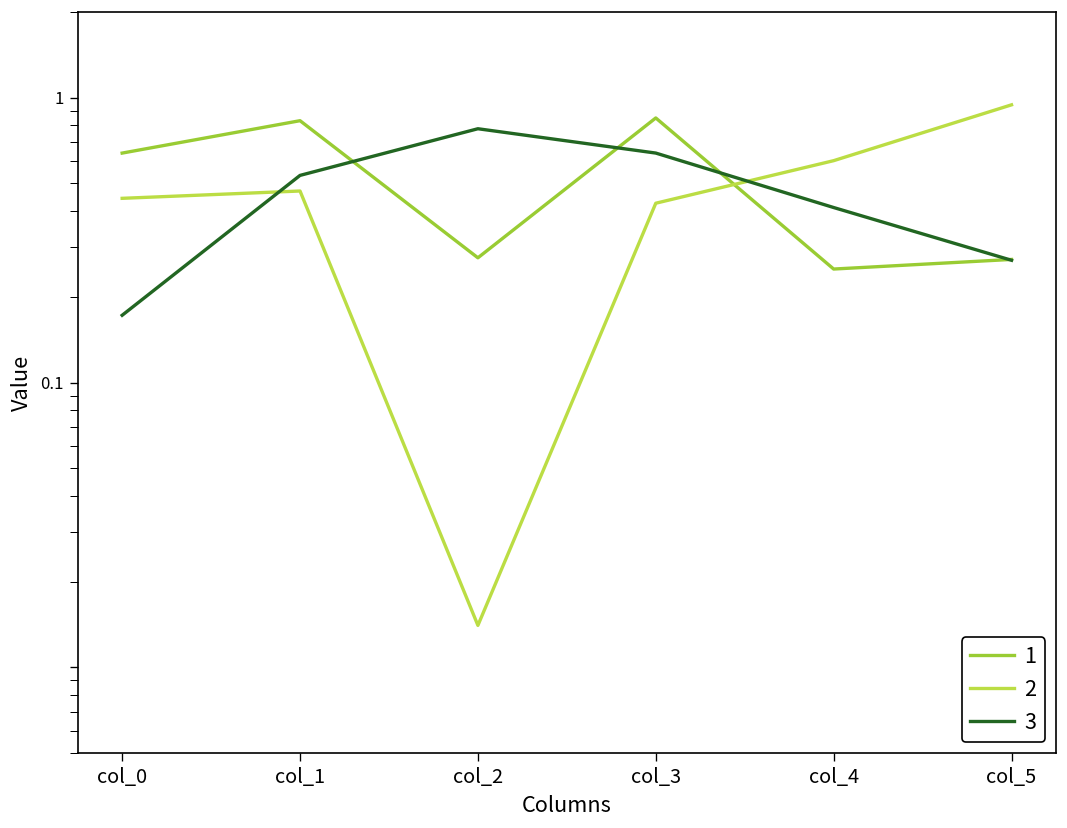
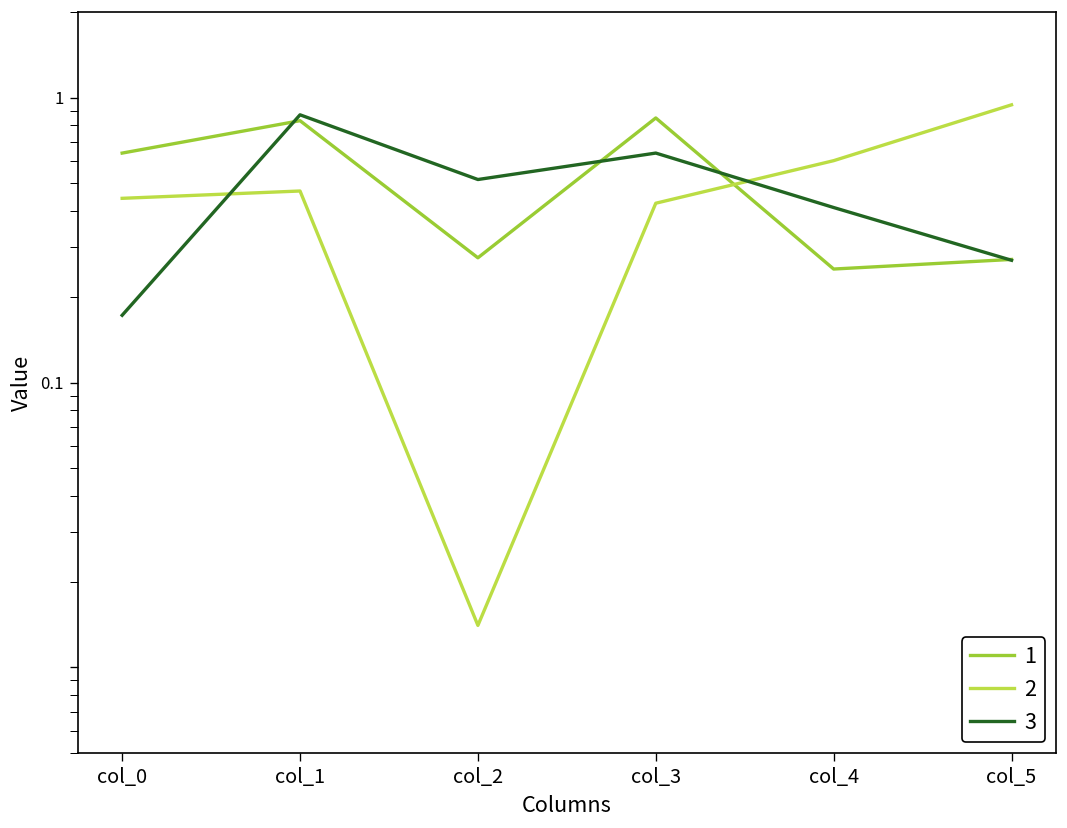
  {
    "3": {
      "col_0": 0.17,
-     "col_1": 0.53,
-     "col_2": 0.78,
+     "col_1": 0.87,
+     "col_2": 0.52,
      "col_3": 0.64,
      "col_4": 0.41
    }
  }
